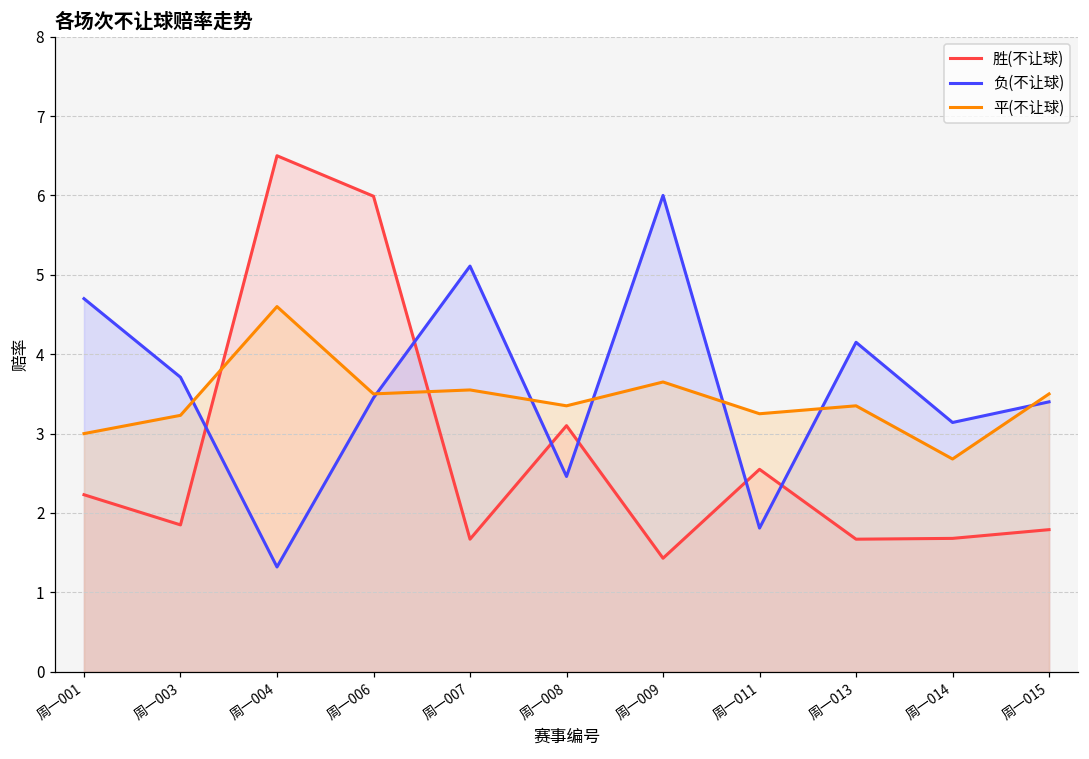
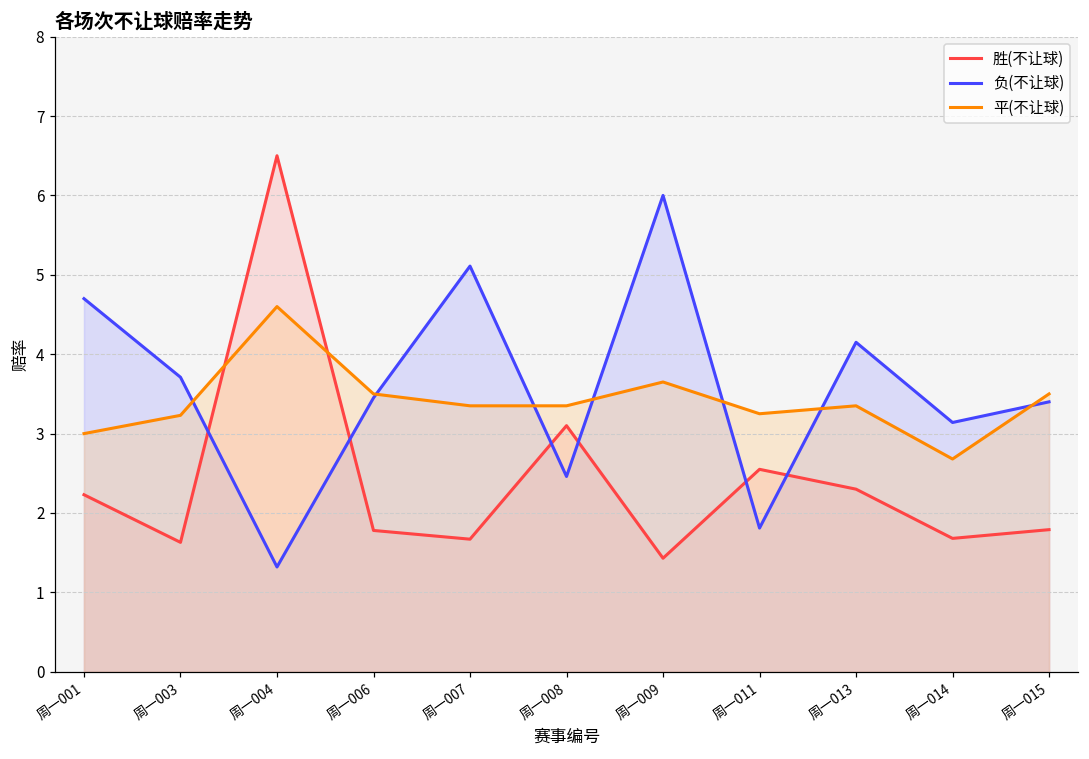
  {
    "胜(不让球)": {
      "周一001": 2.2,
-     "周一003": 1.9,
+     "周一003": 1.6,
      "周一004": 6.5,
-     "周一006": 6.0,
+     "周一006": 1.8,
      "周一007": 1.7,
      "周一008": 3.1,
      "周一009": 1.4,
      "周一011": 2.6,
-     "周一013": 1.7,
+     "周一013": 2.3,
      "周一014": 1.7,
      "周一015": 1.8
    },
    "负(不让球)": {
      "周一001": 4.7,
      "周一003": 3.7,
      "周一004": 1.3,
      "周一006": 3.5,
      "周一007": 5.1,
      "周一008": 2.5,
      "周一009": 6.0,
      "周一011": 1.8,
      "周一013": 4.2,
      "周一014": 3.1,
      "周一015": 3.4
    },
    "平(不让球)": {
      "周一001": 3.0,
      "周一003": 3.2,
      "周一004": 4.6,
      "周一006": 3.5,
-     "周一007": 3.6,
+     "周一007": 3.4,
      "周一008": 3.4,
      "周一009": 3.7,
      "周一011": 3.3,
      "周一013": 3.4,
      "周一014": 2.7,
      "周一015": 3.5
    }
  }
